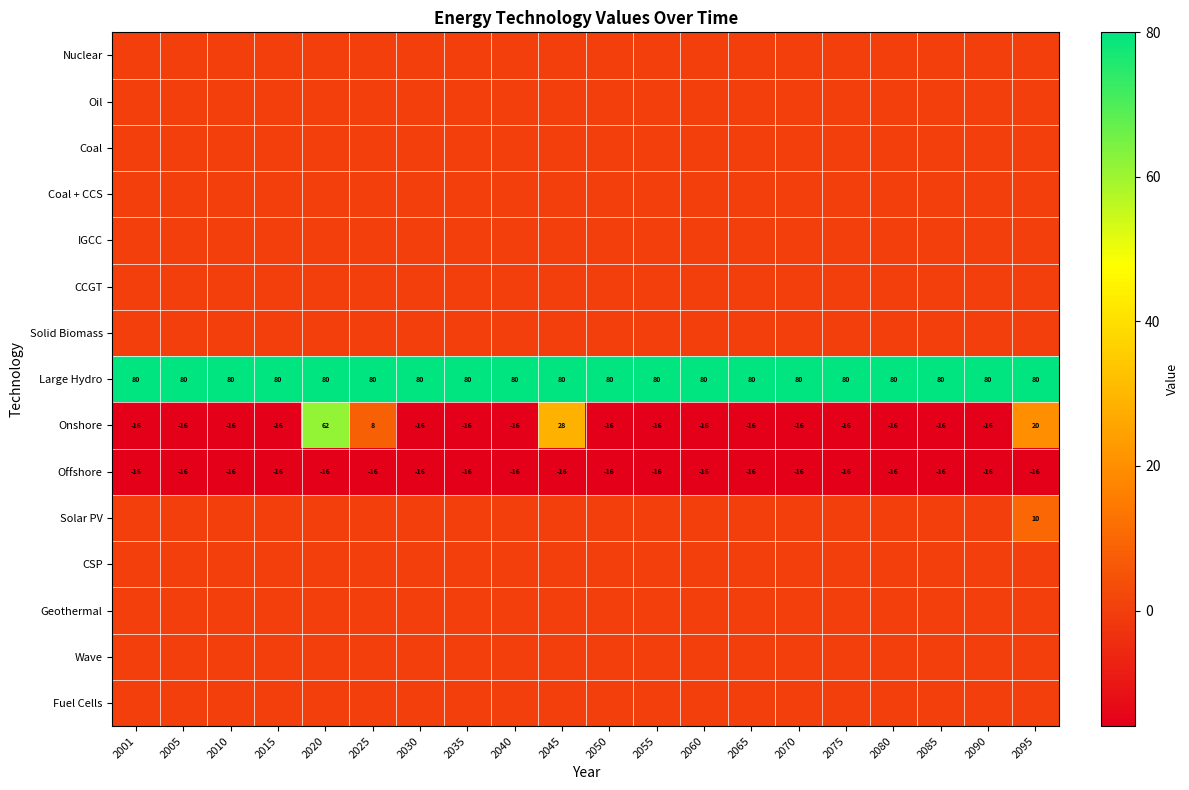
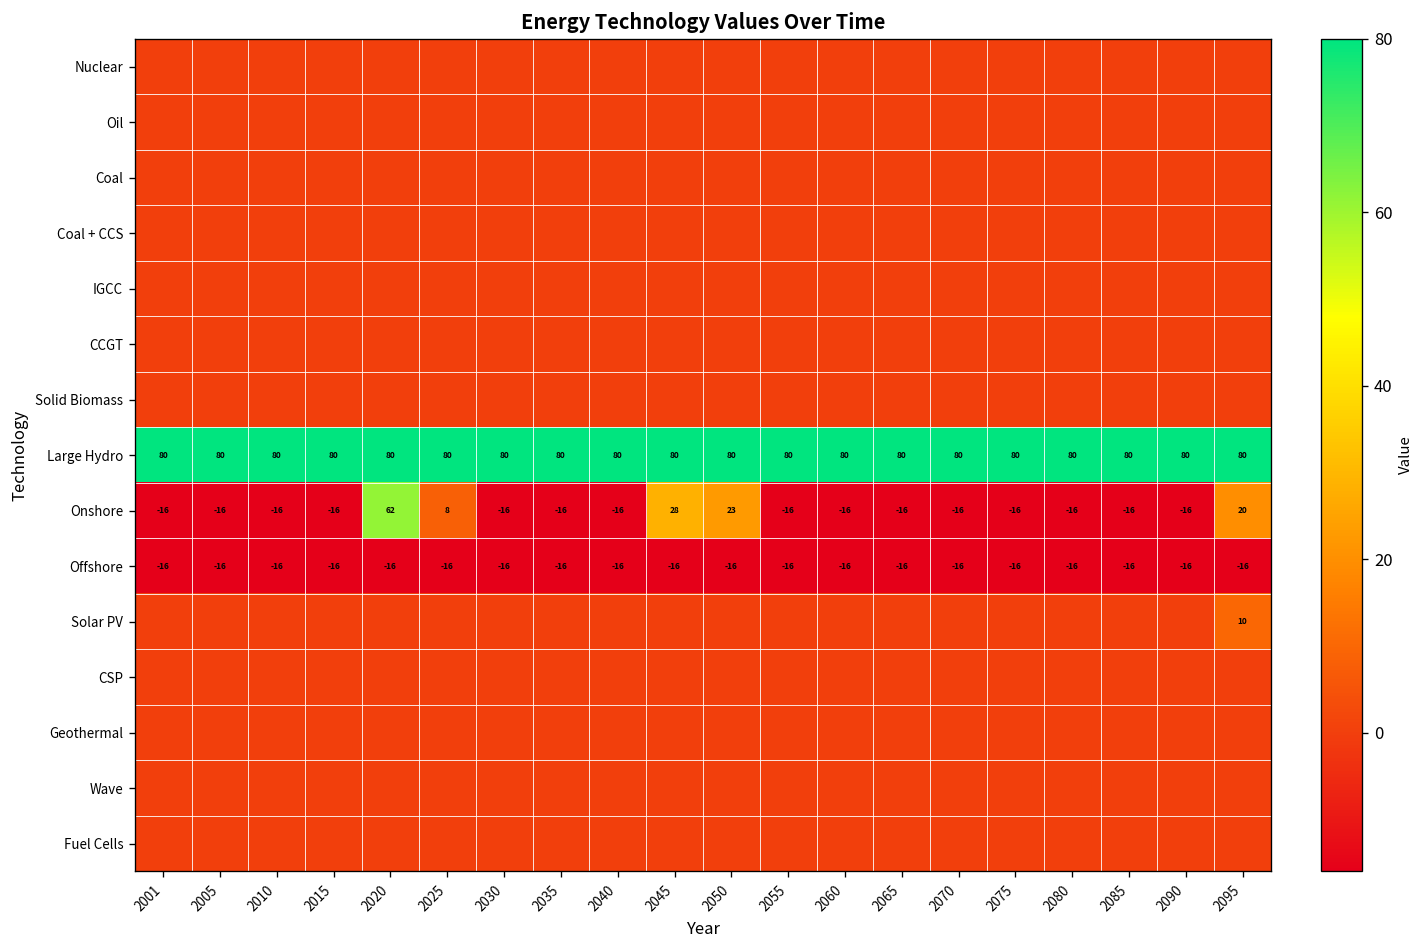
  {
    "Large Hydro": {
      "2001": 80,
      "2005": 80,
      "2010": 80,
      "2015": 80,
      "2020": 80,
      "2025": 80,
      "2030": 80,
      "2035": 80,
      "2040": 80,
      "2045": 80,
      "2050": 80,
      "2055": 80,
      "2060": 80,
      "2065": 80,
      "2070": 80,
      "2075": 80,
      "2080": 80,
      "2085": 80,
      "2090": 80,
      "2095": 80
    },
    "Onshore": {
      "2001": -16,
      "2005": -16,
      "2010": -16,
      "2015": -16,
      "2020": 62,
      "2025": 8,
      "2030": -16,
      "2035": -16,
      "2040": -16,
      "2045": 28,
-     "2050": -16,
+     "2050": 23,
      "2055": -16,
      "2060": -16,
      "2065": -16,
      "2070": -16,
      "2075": -16,
      "2080": -16,
      "2085": -16,
      "2090": -16,
      "2095": 20
    },
    "Offshore": {
      "2001": -16,
      "2005": -16,
      "2010": -16,
      "2015": -16,
      "2020": -16,
      "2025": -16,
      "2030": -16,
      "2035": -16,
      "2040": -16,
      "2045": -16,
      "2050": -16,
      "2055": -16,
      "2060": -16,
      "2065": -16,
      "2070": -16,
      "2075": -16,
      "2080": -16,
      "2085": -16,
      "2090": -16,
      "2095": -16
    },
    "Solar PV": {
      "2095": 10
    }
  }
